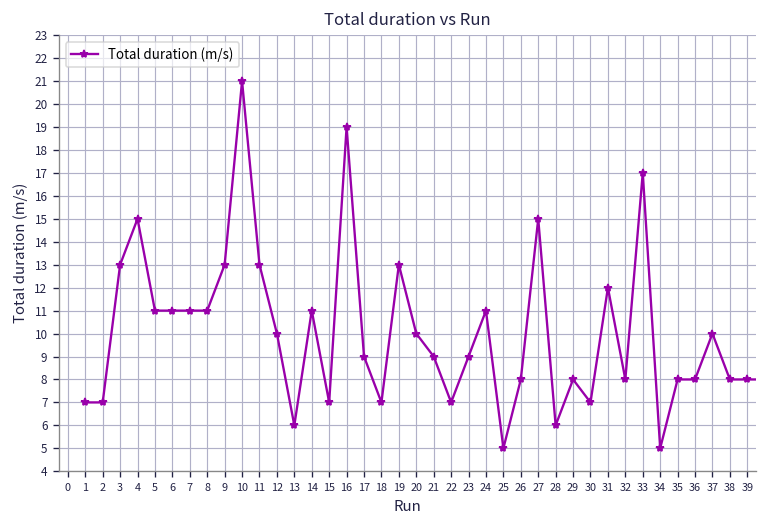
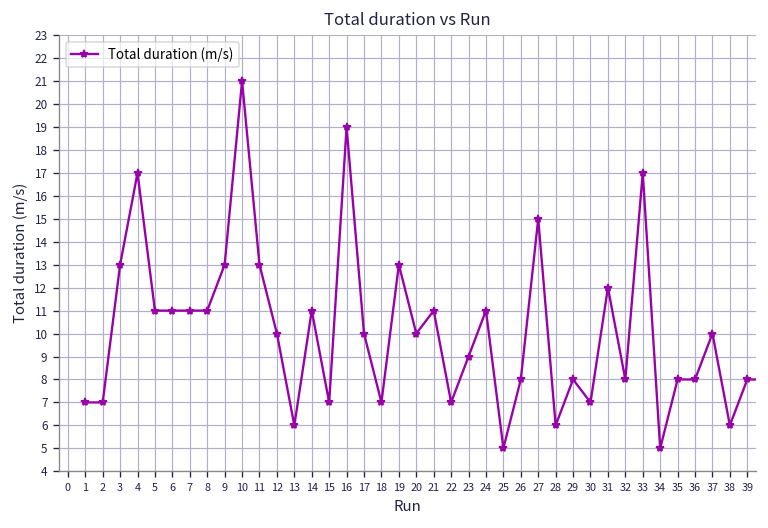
  {
    "1": 7,
    "2": 7,
    "3": 13,
-   "4": 15,
+   "4": 17,
    "5": 11,
    "6": 11,
    "7": 11,
    "8": 11,
    "9": 13,
    "10": 21,
    "11": 13,
    "12": 10,
    "13": 6,
    "14": 11,
    "15": 7,
    "16": 19,
-   "17": 9,
+   "17": 10,
    "18": 7,
    "19": 13,
    "20": 10,
-   "21": 9,
+   "21": 11,
    "22": 7,
    "23": 9,
    "24": 11,
    "25": 5,
    "26": 8,
    "27": 15,
    "28": 6,
    "29": 8,
    "30": 7,
    "31": 12,
    "32": 8,
    "33": 17,
    "34": 5,
    "35": 8,
    "36": 8,
    "37": 10,
-   "38": 8,
+   "38": 6,
    "39": 8
  }
